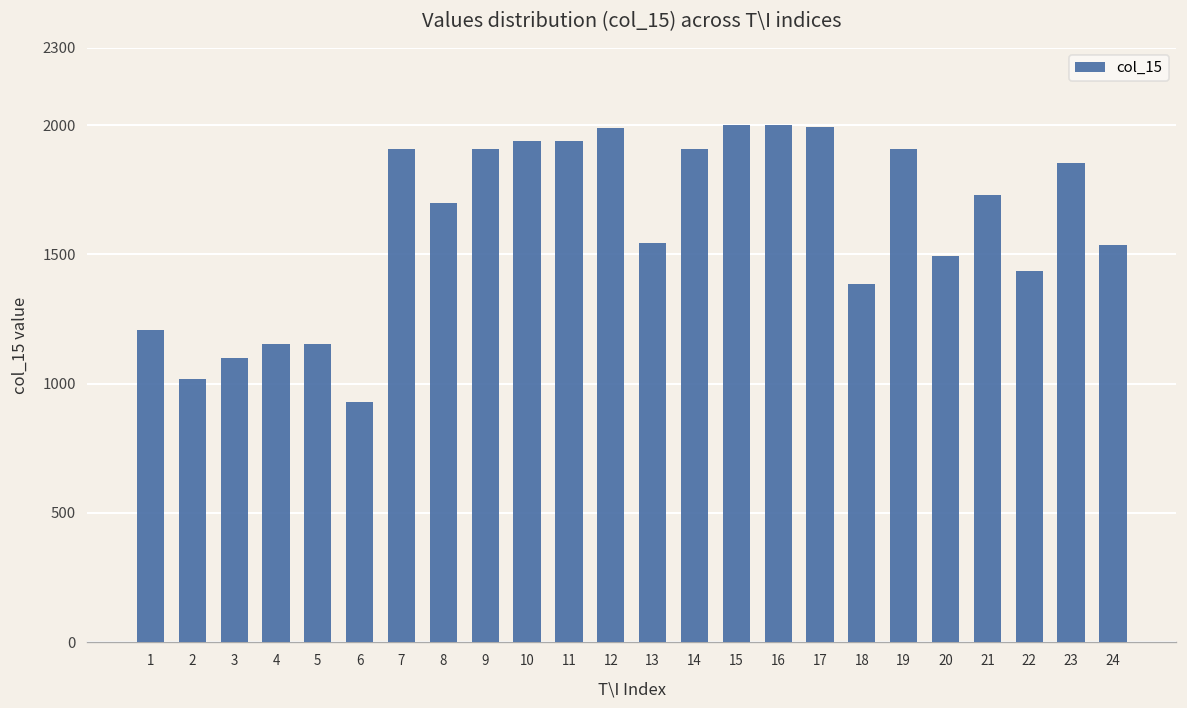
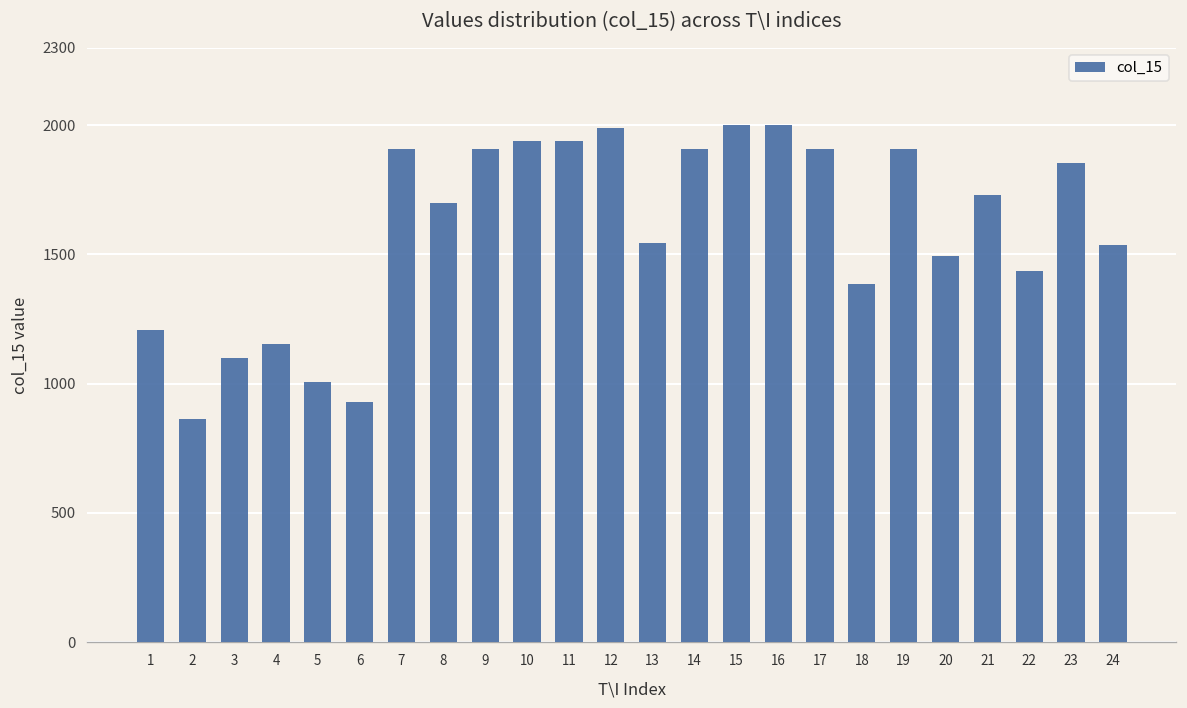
  {
    "1": 1210,
-   "2": 1020,
+   "2": 860,
    "3": 1100,
    "4": 1150,
-   "5": 1150,
+   "5": 1010,
    "6": 930,
    "7": 1910,
    "8": 1700,
    "9": 1910,
    "10": 1940,
    "11": 1940,
    "12": 1990,
    "13": 1550,
    "14": 1910,
    "15": 2000,
    "16": 2000,
-   "17": 1990,
+   "17": 1910,
    "18": 1380,
    "19": 1910,
    "20": 1490,
    "21": 1730,
    "22": 1440,
    "23": 1850,
    "24": 1530
  }
